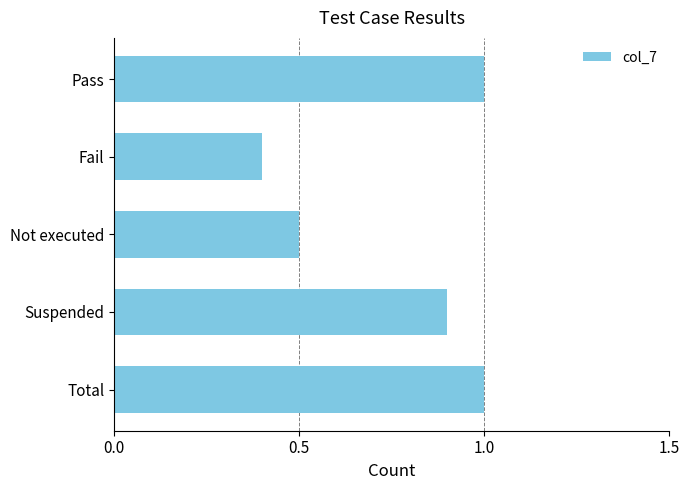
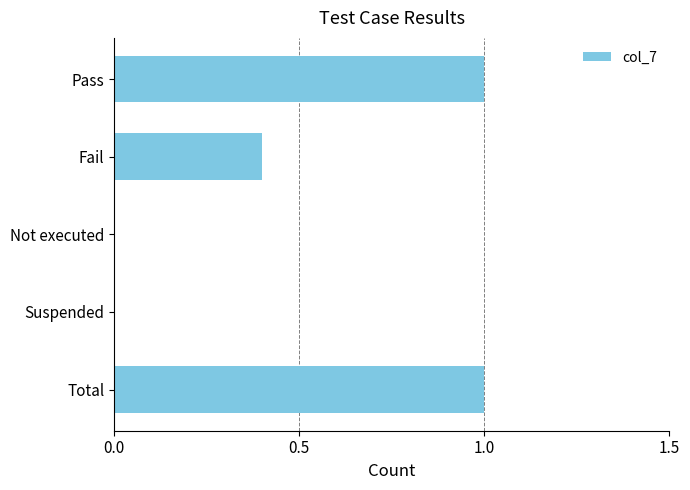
  {
    "Pass": 1.0,
    "Fail": 0.4,
-   "Not executed": 0.5,
-   "Suspended": 0.9,
+   "Not executed": 0.0,
+   "Suspended": 0.0,
    "Total": 1.0
  }
